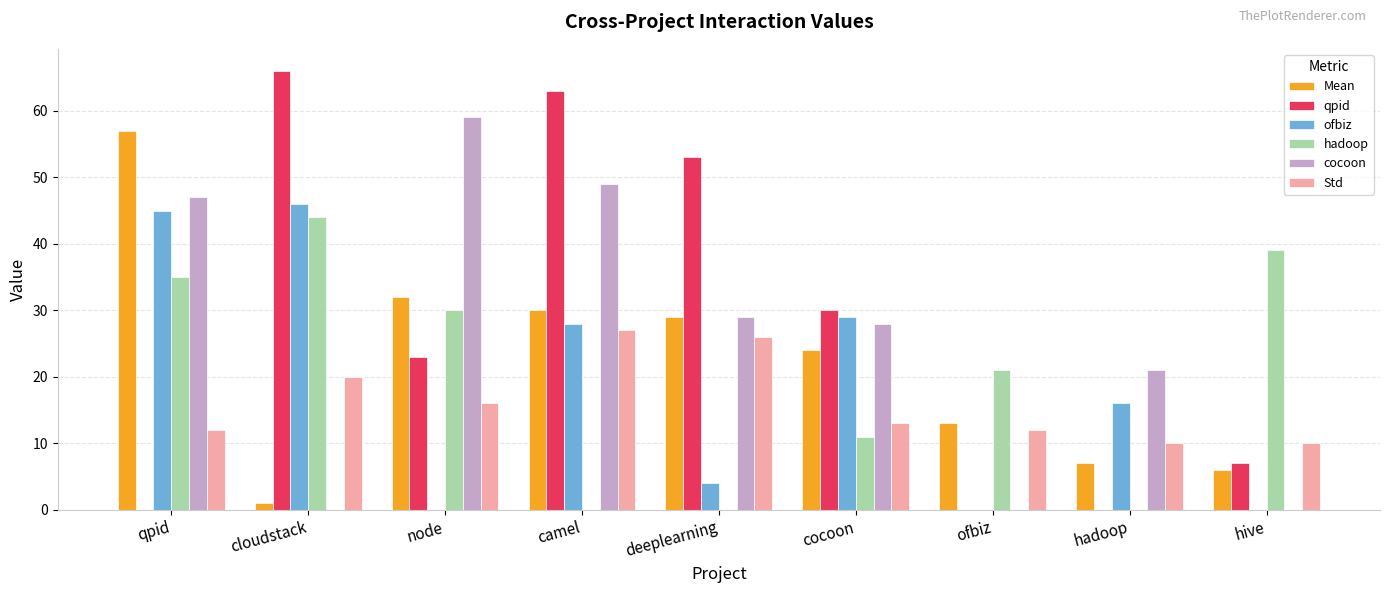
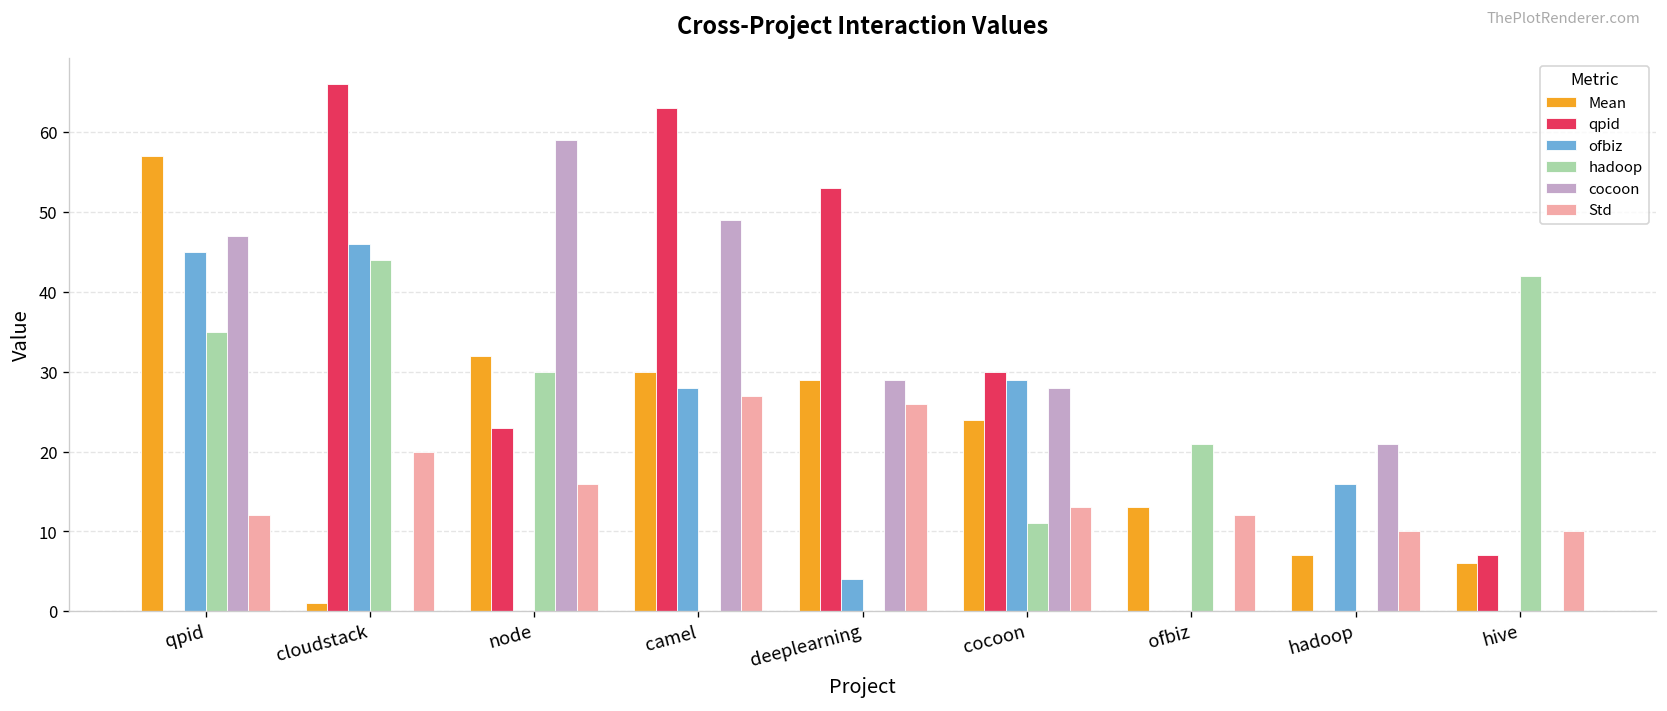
  {
    "Mean": {
      "qpid": 57,
      "cloudstack": 1,
      "node": 32,
      "camel": 30,
      "deeplearning": 29,
      "cocoon": 24,
      "ofbiz": 13,
      "hadoop": 7,
      "hive": 6
    },
    "qpid": {
      "qpid": 0,
      "cloudstack": 66,
      "node": 23,
      "camel": 63,
      "deeplearning": 53,
      "cocoon": 30,
      "ofbiz": 0,
      "hadoop": 0,
      "hive": 7
    },
    "ofbiz": {
      "qpid": 45,
      "cloudstack": 46,
      "node": 0,
      "camel": 28,
      "deeplearning": 4,
      "cocoon": 29,
      "ofbiz": 0,
      "hadoop": 16,
      "hive": 0
    },
    "hadoop": {
      "qpid": 35,
      "cloudstack": 44,
      "node": 30,
      "camel": 0,
      "deeplearning": 0,
      "cocoon": 11,
      "ofbiz": 21,
      "hadoop": 0,
-     "hive": 39
+     "hive": 42
    }
  }
